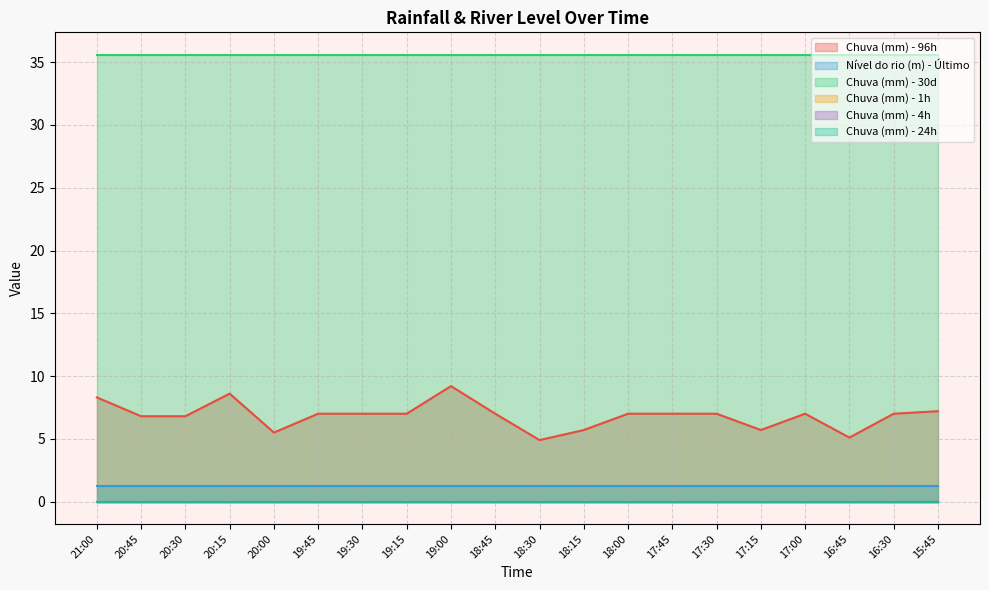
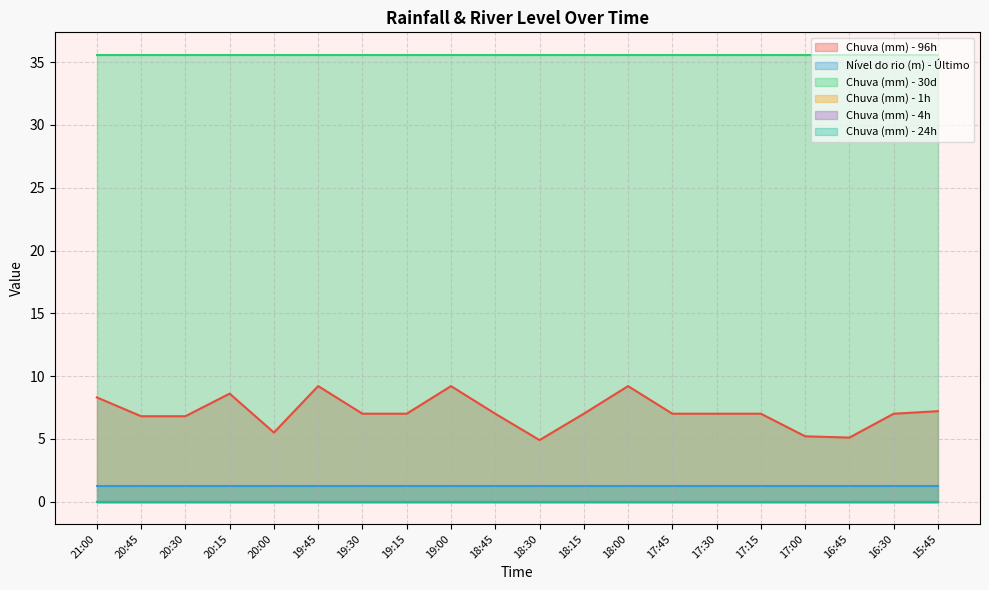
  {
    "Chuva (mm) - 96h": {
      "21:00": 8.3,
      "20:45": 6.8,
      "20:30": 6.8,
      "20:15": 8.6,
      "20:00": 5.5,
-     "19:45": 7.0,
+     "19:45": 9.2,
      "19:30": 7.0,
      "19:15": 7.0,
      "19:00": 9.2,
      "18:45": 7.0,
      "18:30": 4.9,
-     "18:15": 5.7,
-     "18:00": 7.0,
+     "18:15": 7.0,
+     "18:00": 9.2,
      "17:45": 7.0,
      "17:30": 7.0,
-     "17:15": 5.7,
-     "17:00": 7.0,
+     "17:15": 7.0,
+     "17:00": 5.2,
      "16:45": 5.1,
      "16:30": 7.0,
      "15:45": 7.2
    }
  }
